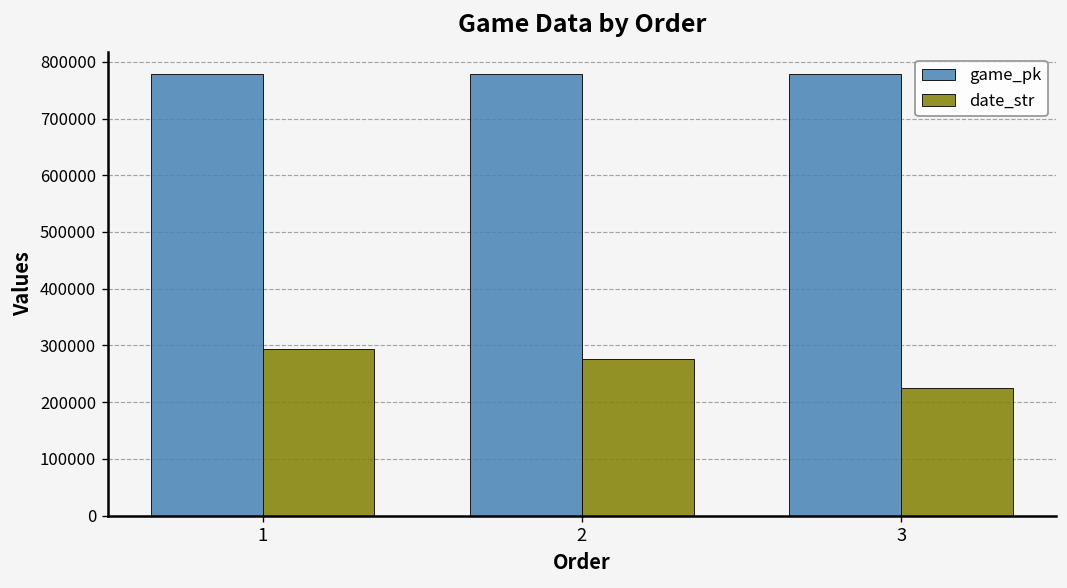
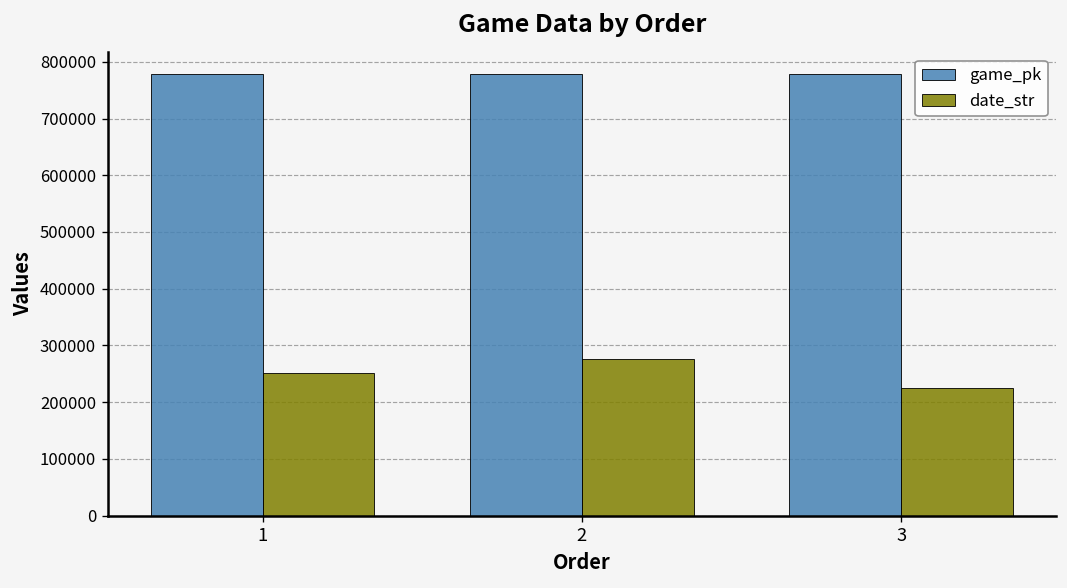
  {
    "game_pk": {
      "1": 780000,
      "2": 780000,
      "3": 780000
    },
    "date_str": {
-     "1": 290000,
+     "1": 250000,
      "2": 280000,
      "3": 220000
    }
  }
